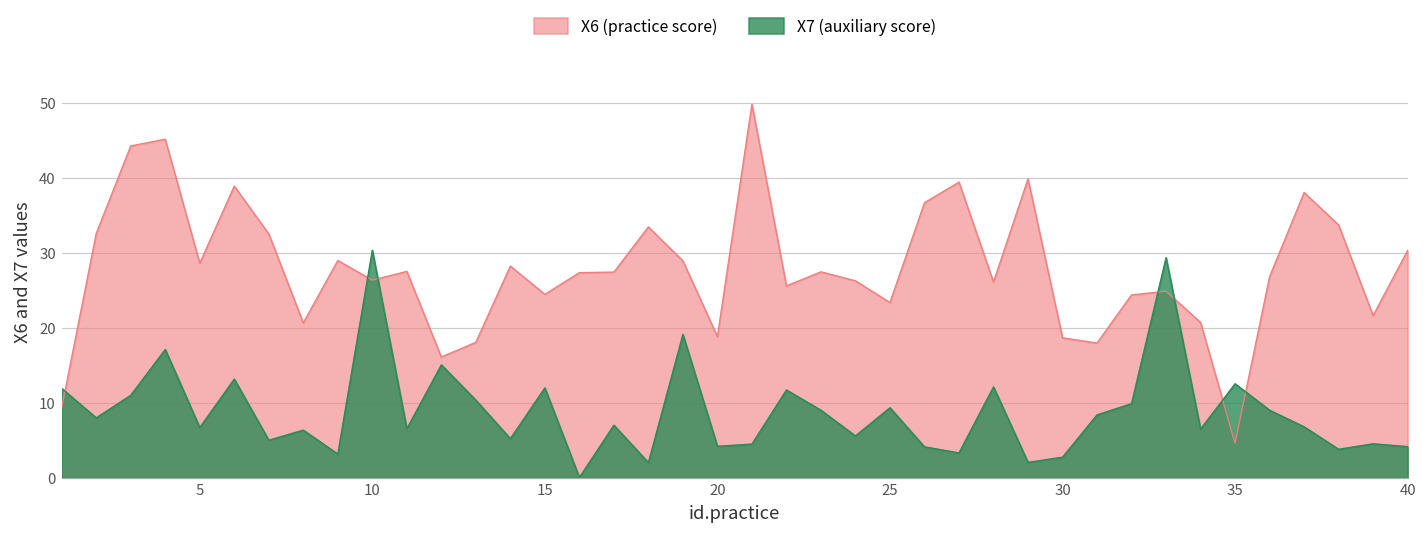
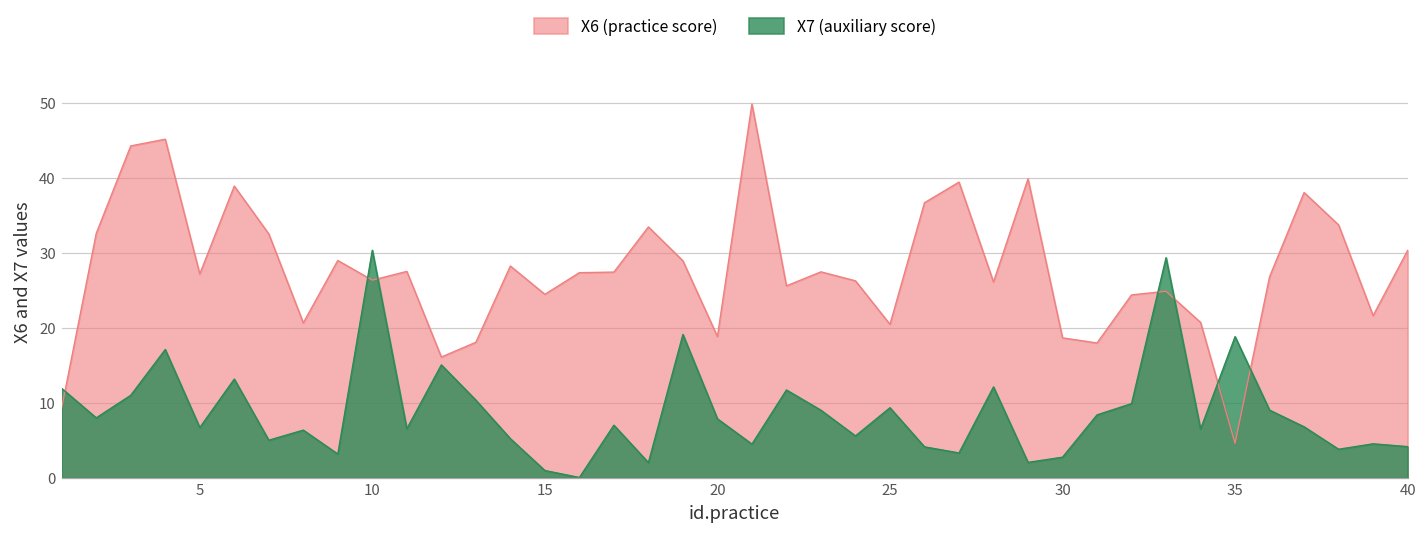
  {
    "X6 (practice score)": {
-     "5": 29,
+     "5": 27,
      "10": 26,
      "15": 24,
      "20": 19,
-     "25": 23,
+     "25": 20,
      "30": 19,
      "35": 5,
      "40": 30
    },
    "X7 (auxiliary score)": {
      "5": 7,
      "10": 30,
-     "15": 12,
-     "20": 4,
+     "15": 1,
+     "20": 8,
      "25": 9,
      "30": 3,
-     "35": 13,
+     "35": 19,
      "40": 4
    }
  }
